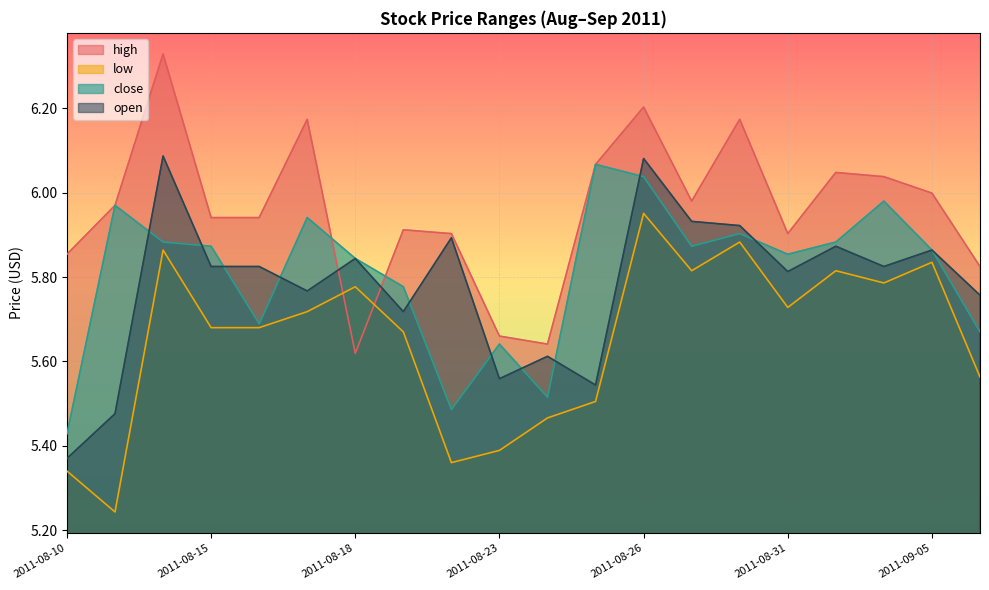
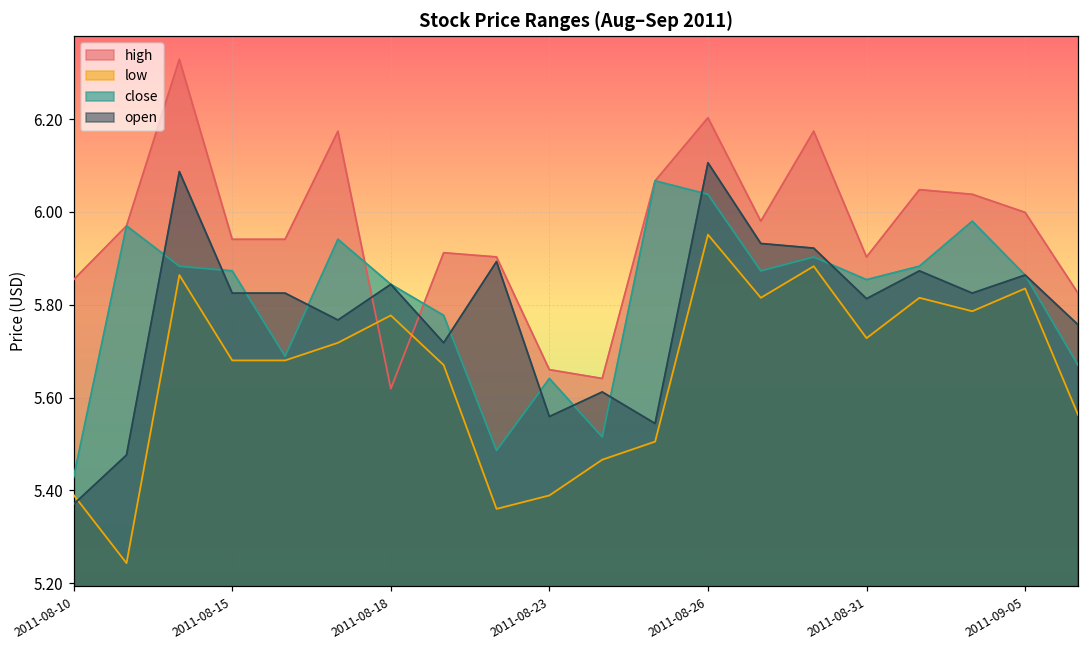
  {
    "high": {
      "2011-08-10": 5.85,
      "2011-08-15": 5.94,
      "2011-08-18": 5.62,
      "2011-08-23": 5.66,
      "2011-08-26": 6.20,
      "2011-08-31": 5.90,
      "2011-09-05": 6.00
    },
    "low": {
-     "2011-08-10": 5.34,
+     "2011-08-10": 5.39,
      "2011-08-15": 5.68,
      "2011-08-18": 5.78,
      "2011-08-23": 5.39,
      "2011-08-26": 5.95,
      "2011-08-31": 5.73,
      "2011-09-05": 5.84
    },
    "close": {
      "2011-08-10": 5.43,
      "2011-08-15": 5.87,
      "2011-08-23": 5.64,
      "2011-08-26": 6.04,
      "2011-08-31": 5.85
    },
    "open": {
      "2011-08-10": 5.37,
      "2011-08-15": 5.83,
      "2011-08-23": 5.56,
-     "2011-08-26": 6.08,
+     "2011-08-26": 6.11,
      "2011-08-31": 5.81
    }
  }
